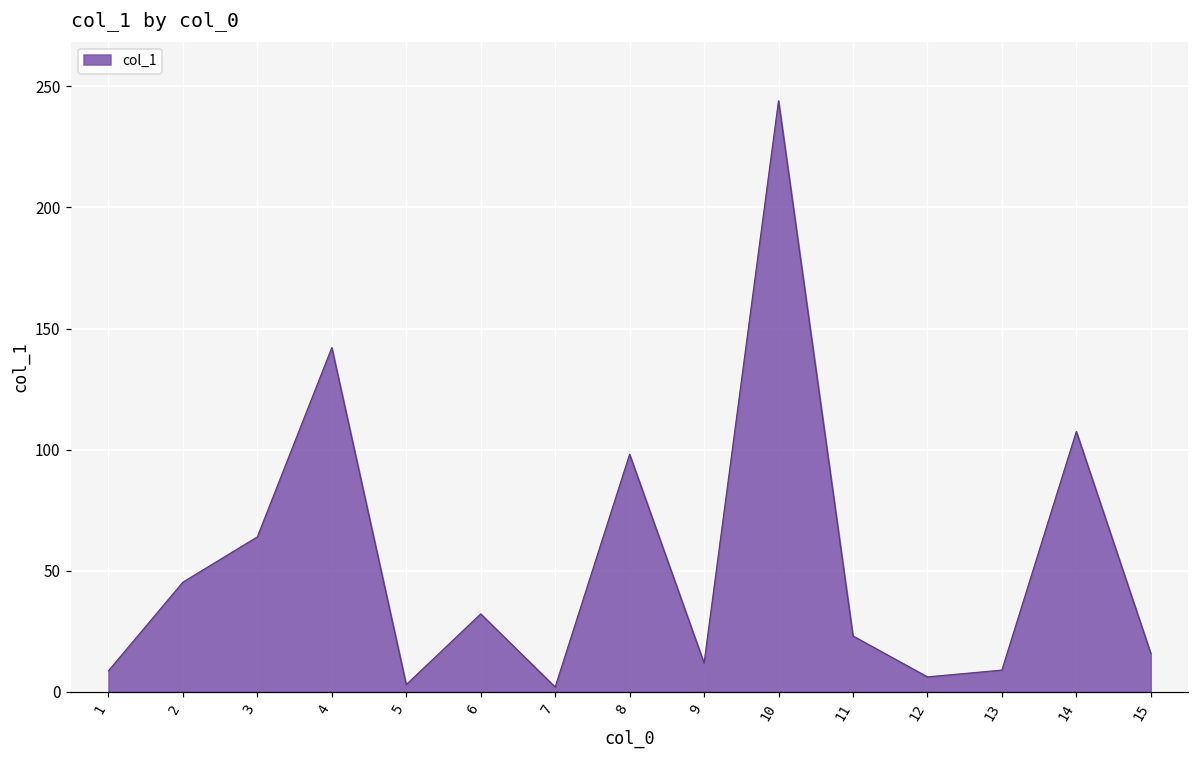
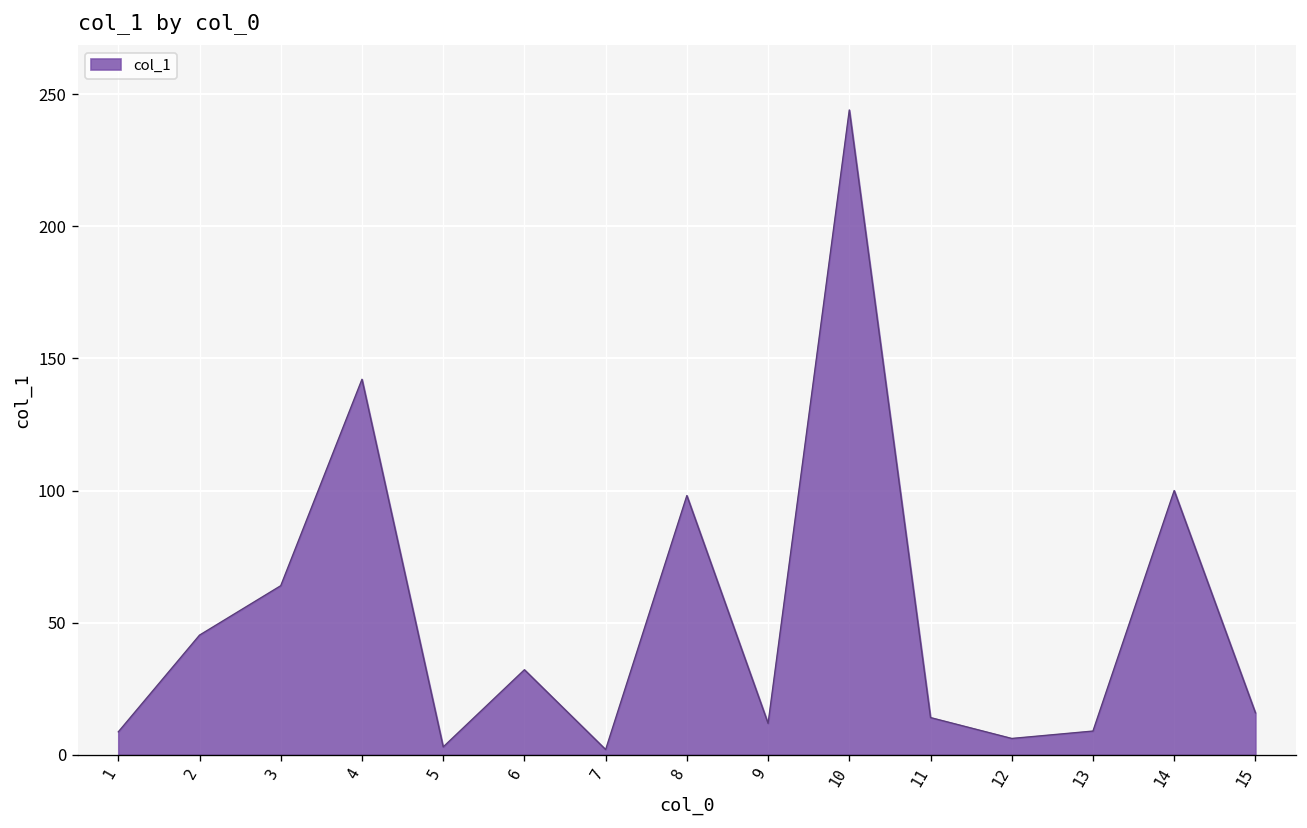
  {
    "1": 9,
    "2": 45,
    "3": 64,
    "4": 142,
    "5": 3,
    "6": 32,
    "7": 2,
    "8": 98,
    "9": 12,
    "10": 244,
-   "11": 23,
+   "11": 14,
    "12": 6,
    "13": 9,
-   "14": 108,
+   "14": 100,
    "15": 16
  }
